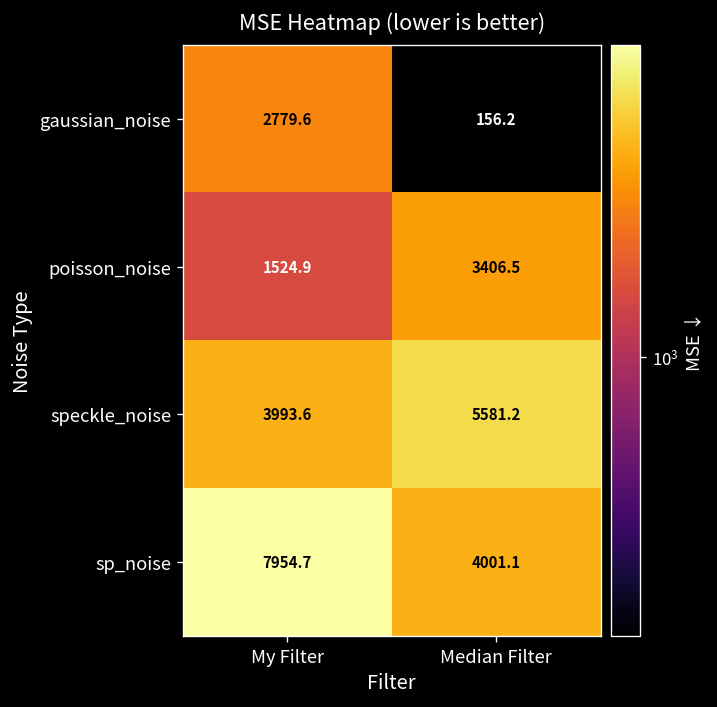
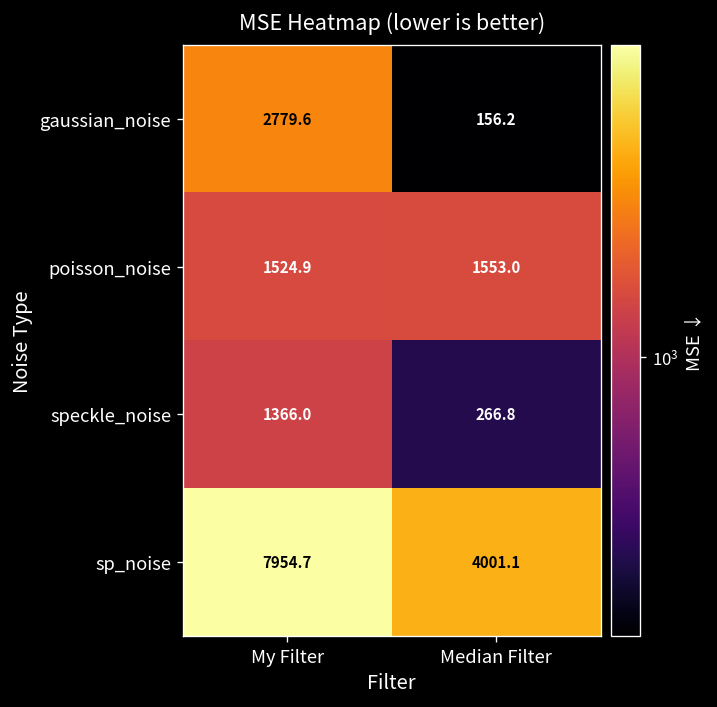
  {
    "gaussian_noise": {
      "My Filter": 2779.6,
      "Median Filter": 156.2
    },
    "poisson_noise": {
      "My Filter": 1524.9,
-     "Median Filter": 3406.5
+     "Median Filter": 1553.0
    },
    "speckle_noise": {
-     "My Filter": 3993.6,
-     "Median Filter": 5581.2
+     "My Filter": 1366.0,
+     "Median Filter": 266.8
    },
    "sp_noise": {
      "My Filter": 7954.7,
      "Median Filter": 4001.1
    }
  }
